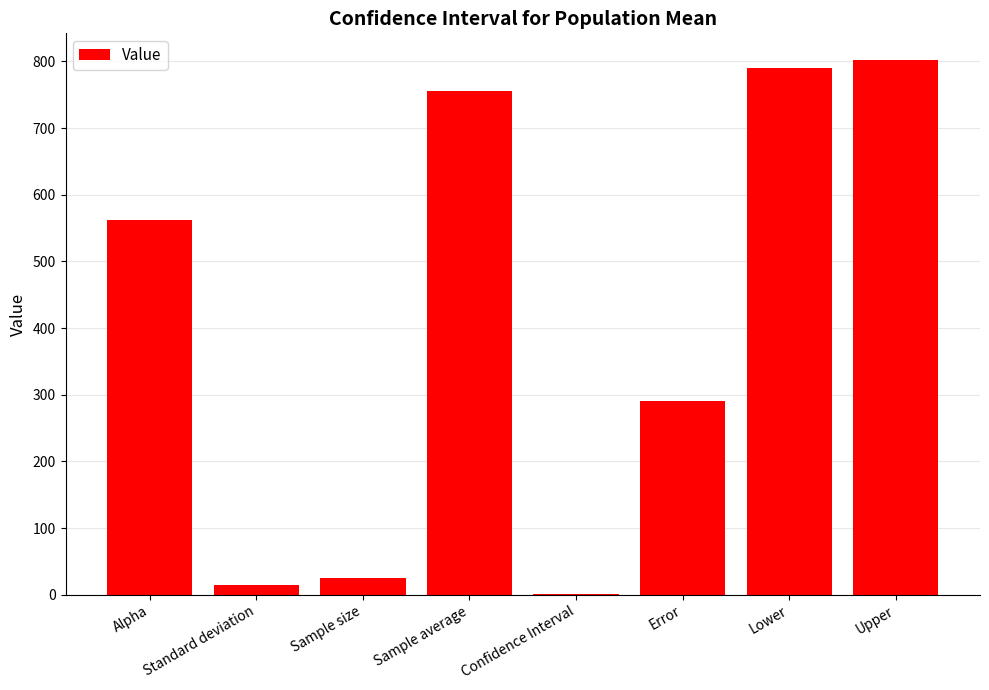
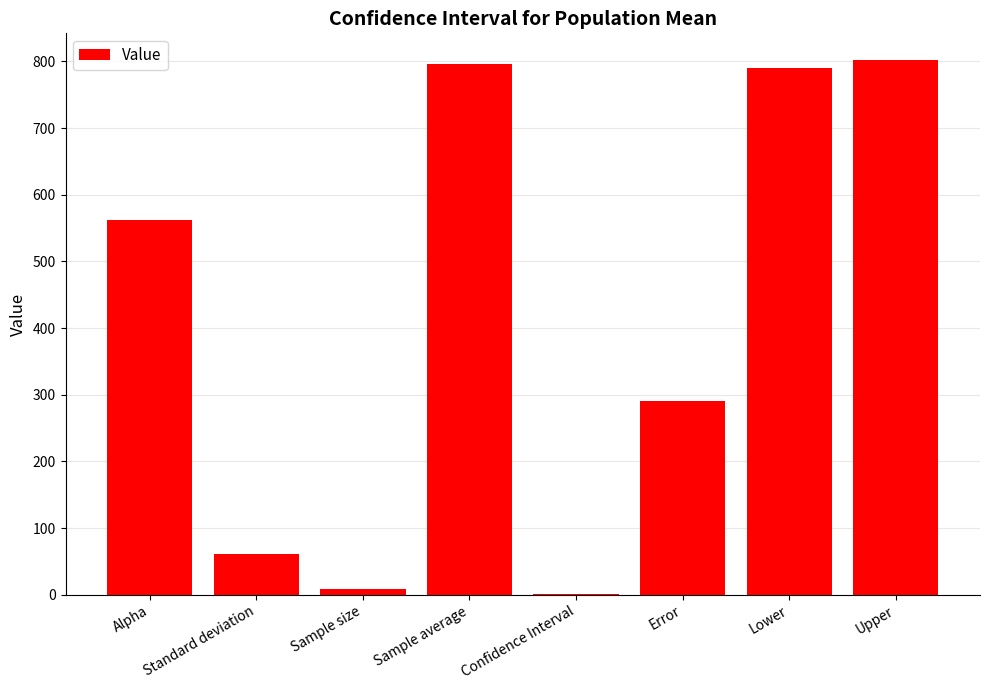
  {
    "Alpha": 560,
-   "Standard deviation": 20,
-   "Sample size": 30,
-   "Sample average": 760,
+   "Standard deviation": 60,
+   "Sample size": 10,
+   "Sample average": 800,
    "Error": 290,
    "Lower": 790,
    "Upper": 800
  }
